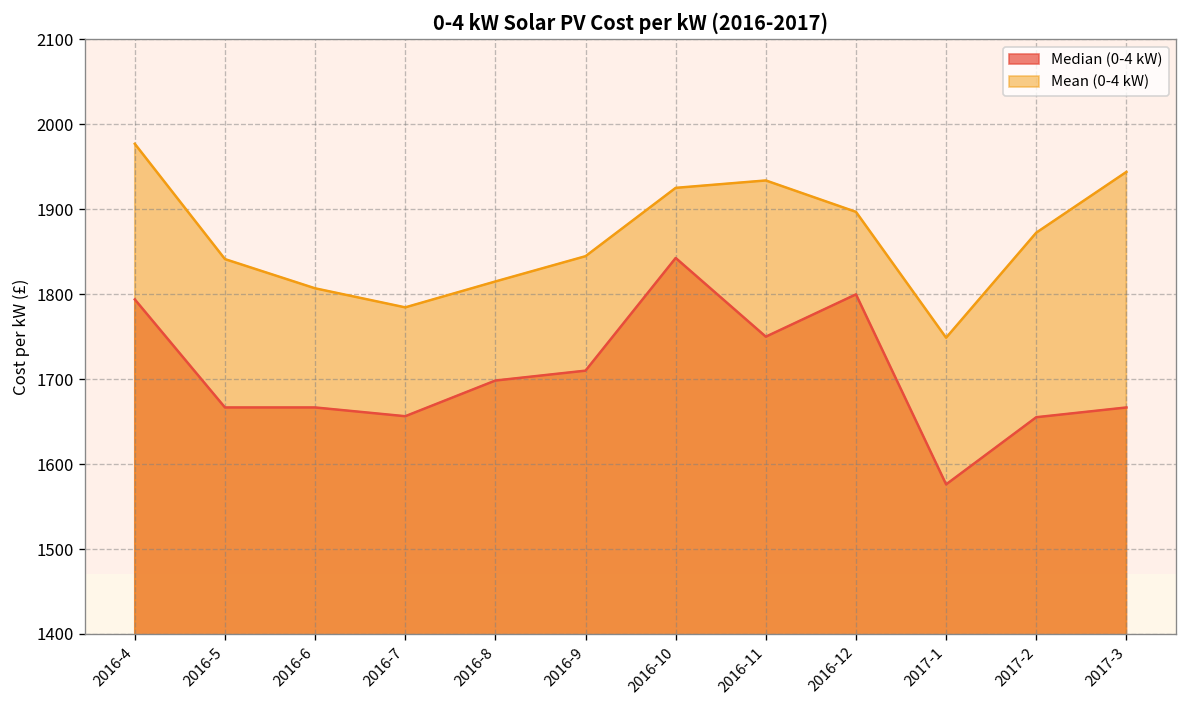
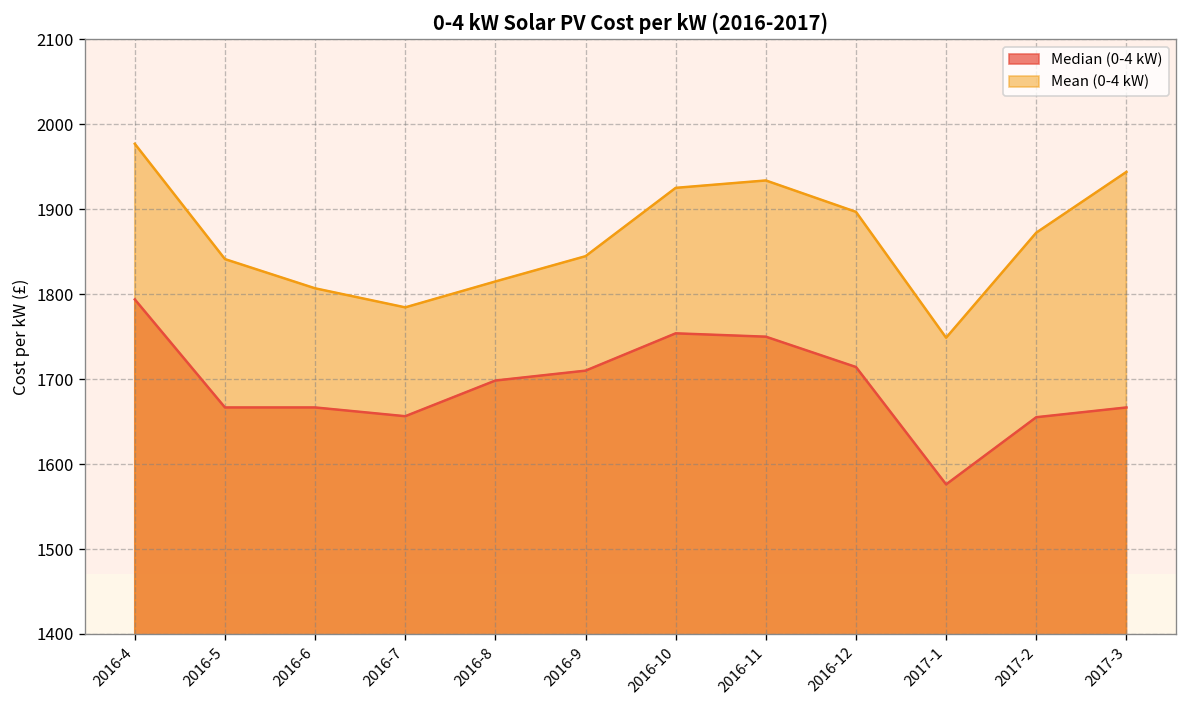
  {
    "Median (0-4 kW)": {
      "2016-4": 1790,
      "2016-5": 1670,
      "2016-6": 1670,
      "2016-7": 1660,
      "2016-8": 1700,
      "2016-9": 1710,
-     "2016-10": 1840,
+     "2016-10": 1750,
      "2016-11": 1750,
-     "2016-12": 1800,
+     "2016-12": 1710,
      "2017-1": 1580,
      "2017-2": 1660,
      "2017-3": 1670
    },
    "Mean (0-4 kW)": {
      "2016-4": 1980,
      "2016-5": 1840,
      "2016-6": 1810,
      "2016-7": 1780,
      "2016-8": 1820,
      "2016-9": 1840,
      "2016-10": 1930,
      "2016-11": 1930,
      "2016-12": 1900,
      "2017-1": 1750,
      "2017-2": 1870,
      "2017-3": 1940
    }
  }
